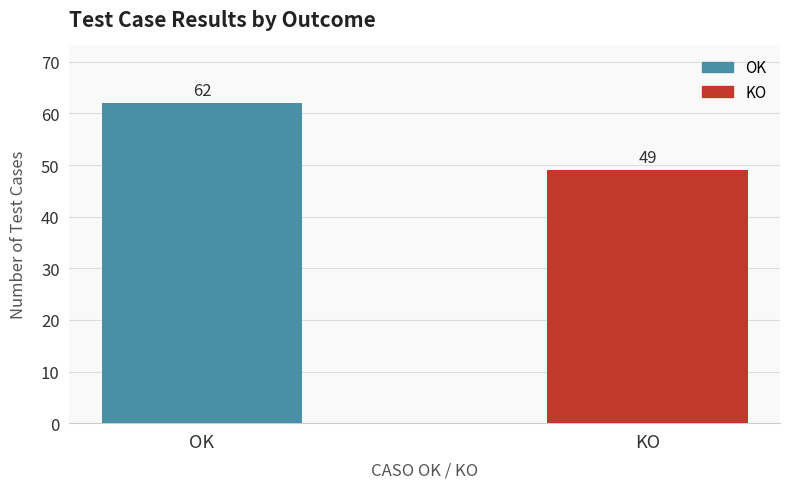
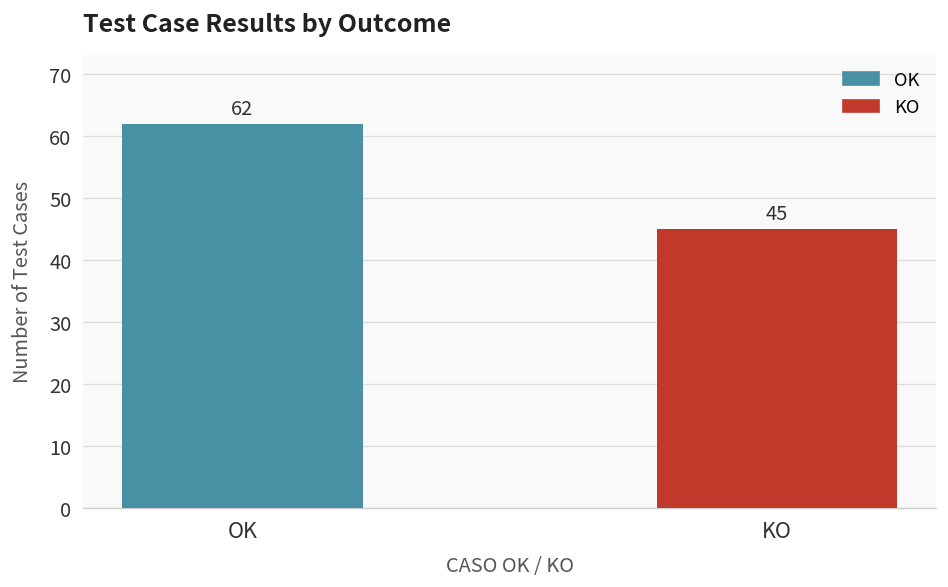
  {
    "OK": 62,
-   "KO": 49
+   "KO": 45
  }
